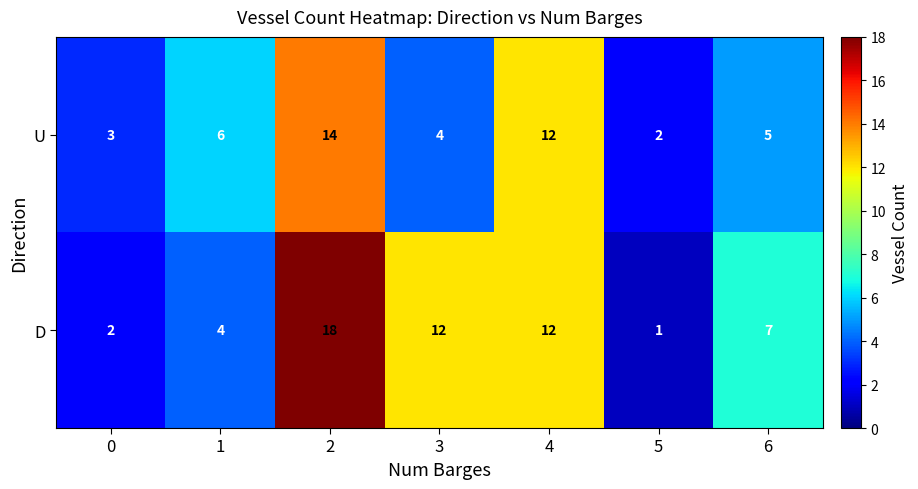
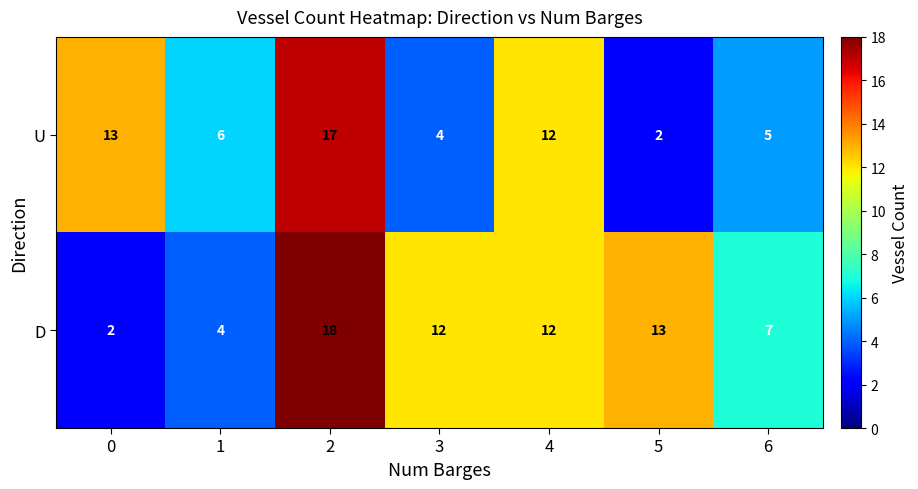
  {
    "U": {
-     "0": 3,
+     "0": 13,
      "1": 6,
-     "2": 14,
+     "2": 17,
      "3": 4,
      "4": 12,
      "5": 2,
      "6": 5
    },
    "D": {
      "0": 2,
      "1": 4,
      "2": 18,
      "3": 12,
      "4": 12,
-     "5": 1,
+     "5": 13,
      "6": 7
    }
  }
